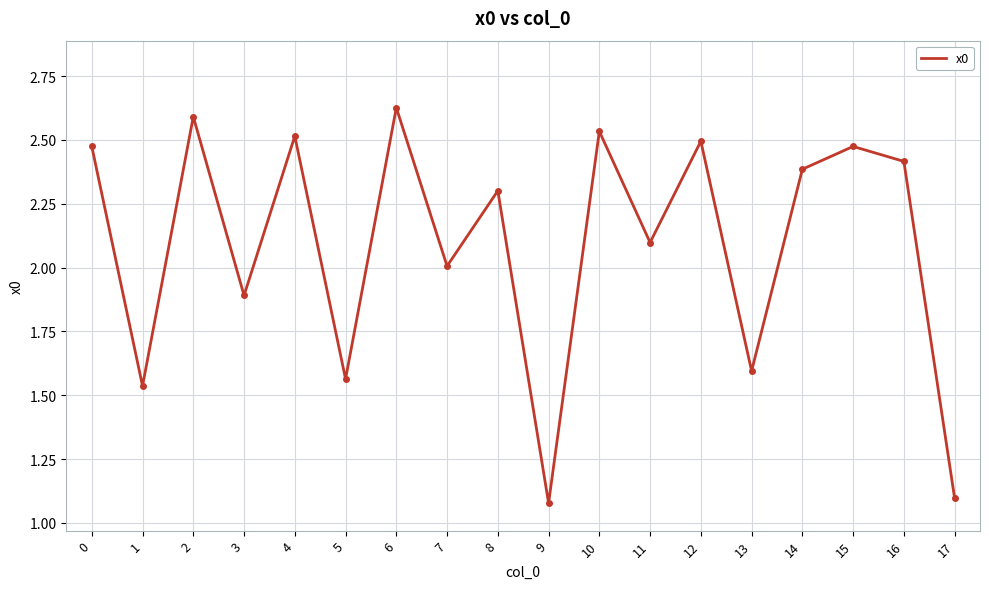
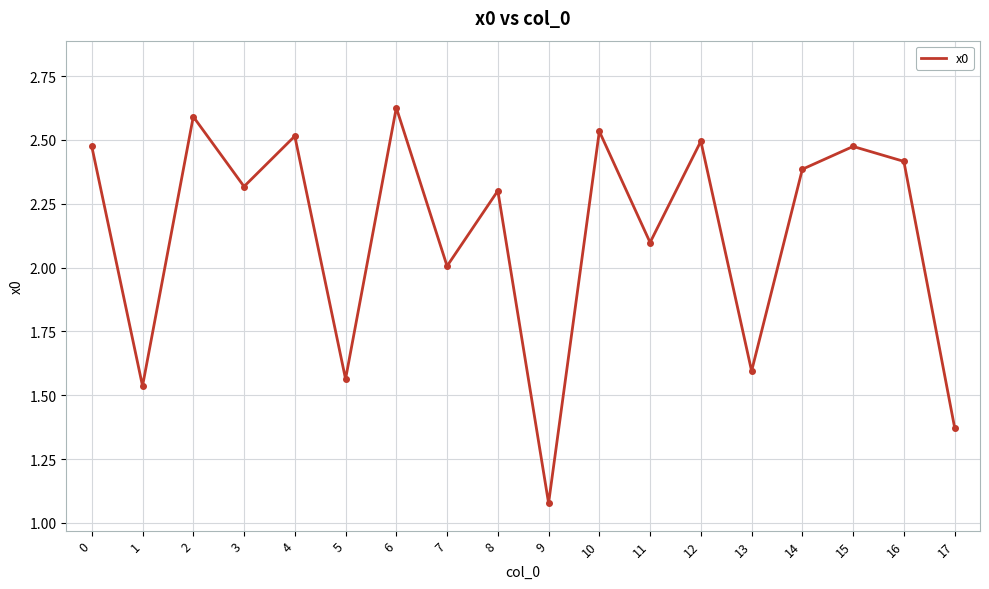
  {
    "0": 2.47,
    "1": 1.54,
    "2": 2.59,
-   "3": 1.89,
+   "3": 2.32,
    "4": 2.51,
    "5": 1.56,
    "6": 2.63,
    "7": 2.01,
    "8": 2.30,
    "9": 1.08,
    "10": 2.53,
    "11": 2.10,
    "12": 2.49,
    "13": 1.59,
    "14": 2.39,
    "15": 2.47,
    "16": 2.42,
-   "17": 1.10
+   "17": 1.37
  }
